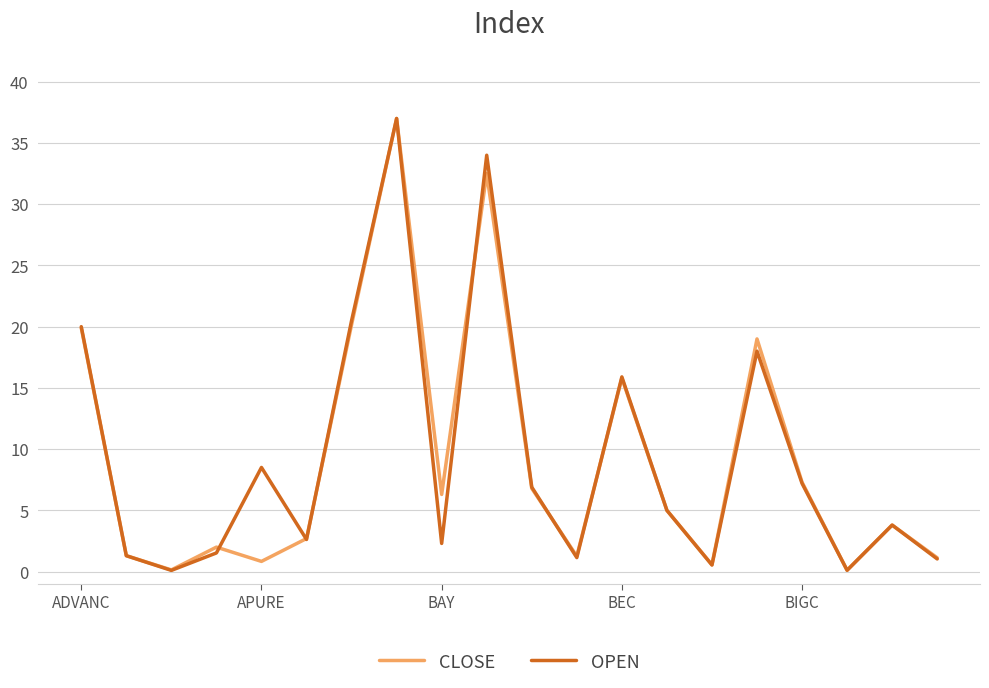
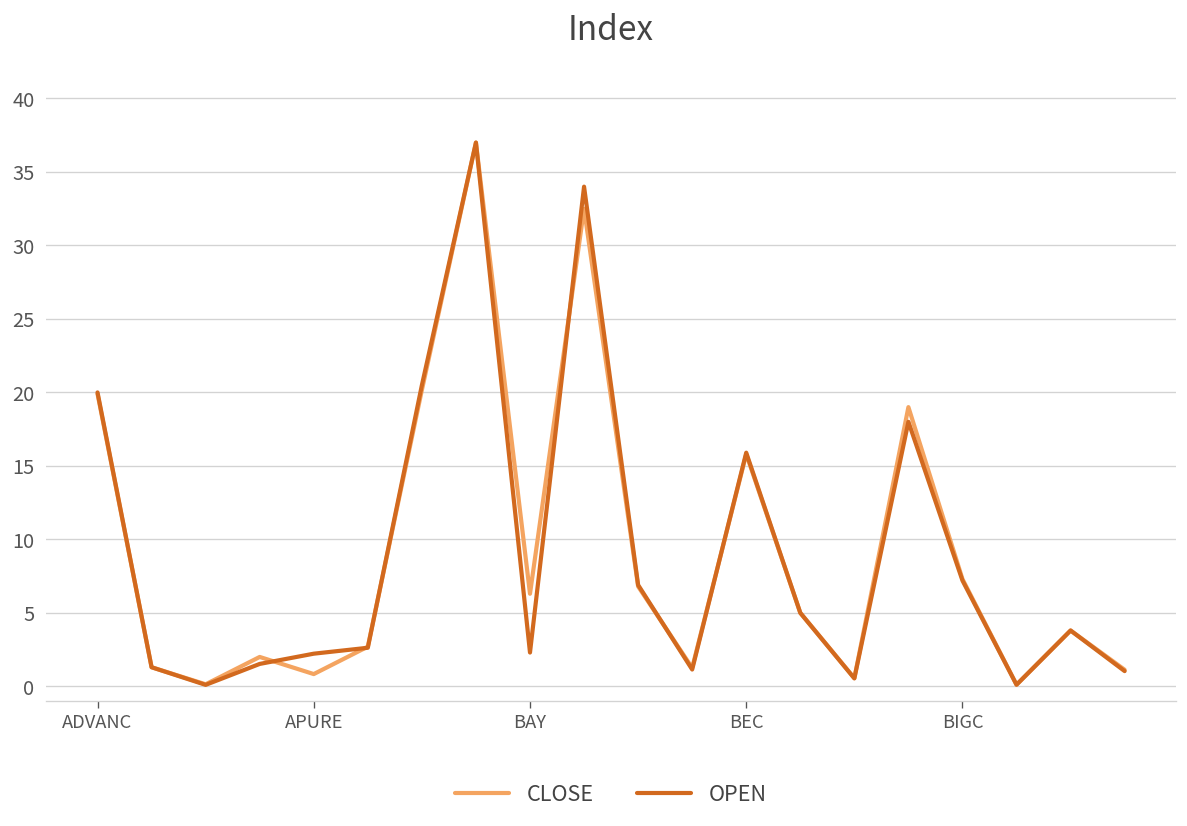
  {
    "CLOSE": {
      "APURE": 0.8,
      "BAY": 6.3
    },
    "OPEN": {
-     "APURE": 8.5,
+     "APURE": 2.2,
      "BAY": 2.3
    }
  }
